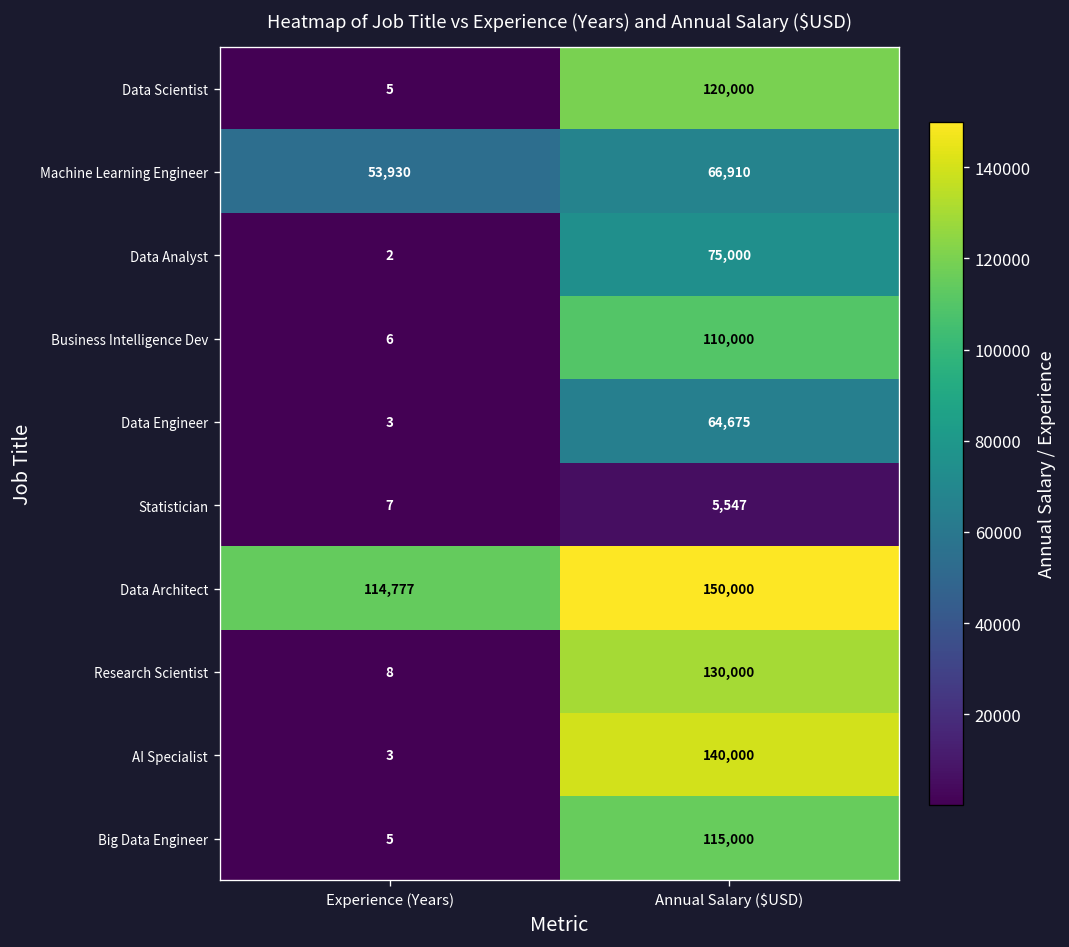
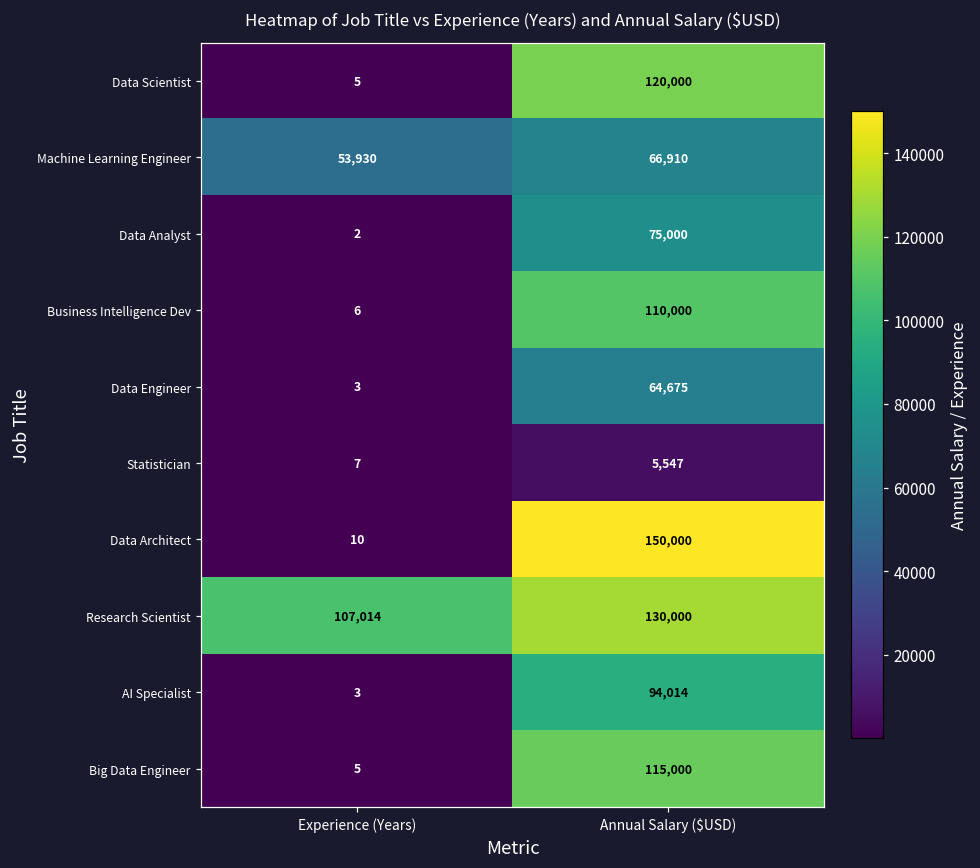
  {
    "Data Scientist": {
      "Experience (Years)": "5",
      "Annual Salary ($USD)": "120,000"
    },
    "Machine Learning Engineer": {
      "Experience (Years)": "53,930",
      "Annual Salary ($USD)": "66,910"
    },
    "Data Analyst": {
      "Experience (Years)": "2",
      "Annual Salary ($USD)": "75,000"
    },
    "Business Intelligence Dev": {
      "Experience (Years)": "6",
      "Annual Salary ($USD)": "110,000"
    },
    "Data Engineer": {
      "Experience (Years)": "3",
      "Annual Salary ($USD)": "64,675"
    },
    "Statistician": {
      "Experience (Years)": "7",
      "Annual Salary ($USD)": "5,547"
    },
    "Data Architect": {
-     "Experience (Years)": "114,777",
+     "Experience (Years)": "10",
      "Annual Salary ($USD)": "150,000"
    },
    "Research Scientist": {
-     "Experience (Years)": "8",
+     "Experience (Years)": "107,014",
      "Annual Salary ($USD)": "130,000"
    },
    "AI Specialist": {
      "Experience (Years)": "3",
-     "Annual Salary ($USD)": "140,000"
+     "Annual Salary ($USD)": "94,014"
    },
    "Big Data Engineer": {
      "Experience (Years)": "5",
      "Annual Salary ($USD)": "115,000"
    }
  }
